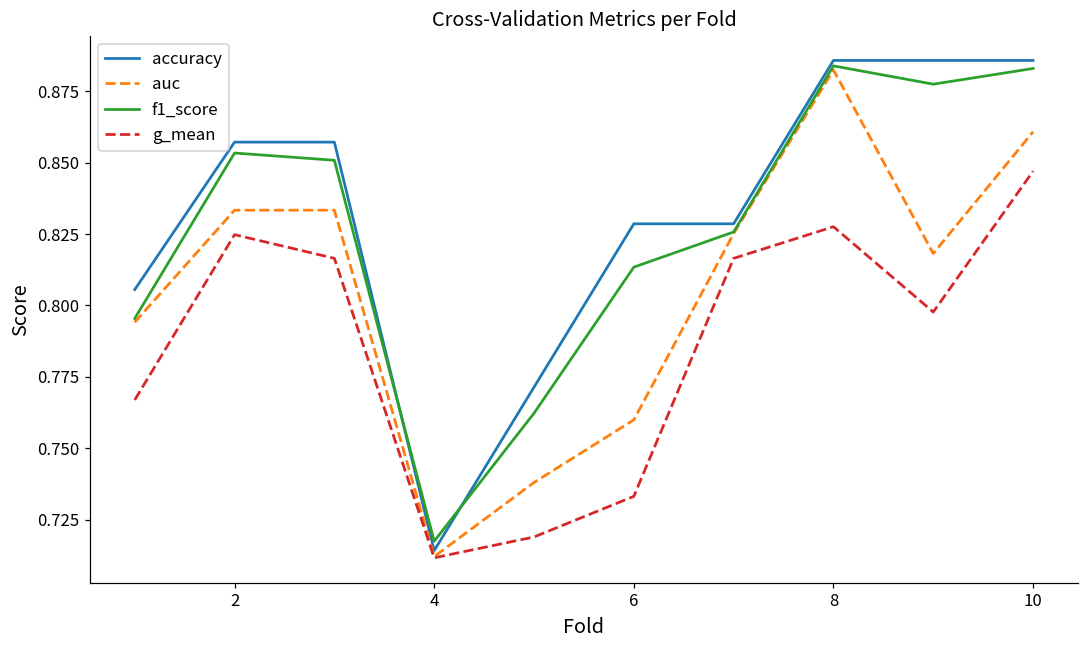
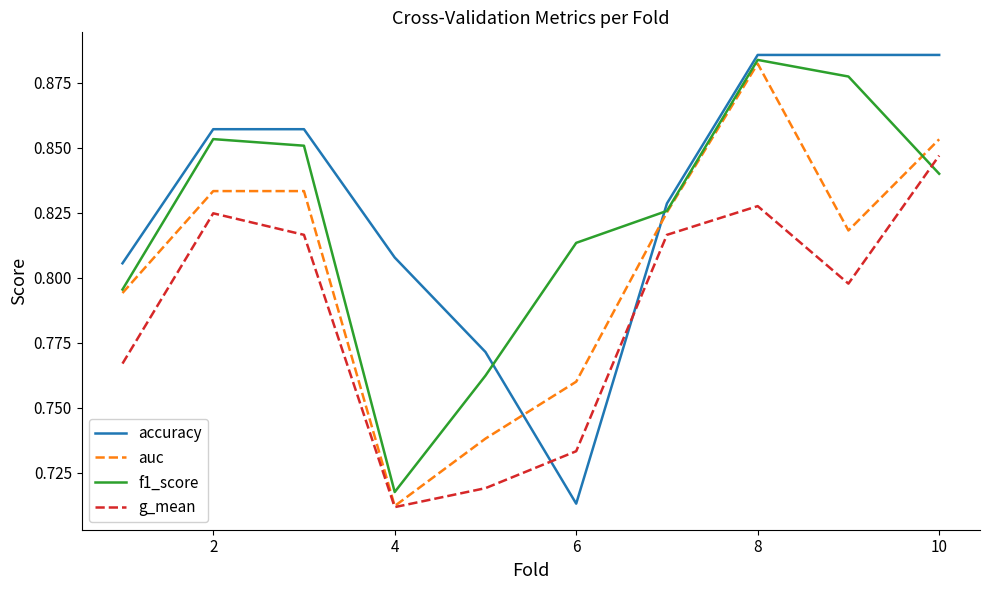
  {
    "accuracy": {
      "2": 0.857,
-     "4": 0.714,
-     "6": 0.829,
+     "4": 0.808,
+     "6": 0.713,
      "8": 0.886,
      "10": 0.886
    },
    "auc": {
      "2": 0.833,
      "6": 0.760,
      "8": 0.882,
-     "10": 0.861
+     "10": 0.853
    },
    "f1_score": {
      "2": 0.853,
      "4": 0.718,
      "6": 0.813,
      "8": 0.884,
-     "10": 0.883
+     "10": 0.840
    },
    "g_mean": {
      "2": 0.825,
      "6": 0.733,
      "8": 0.828,
      "10": 0.847
    }
  }
